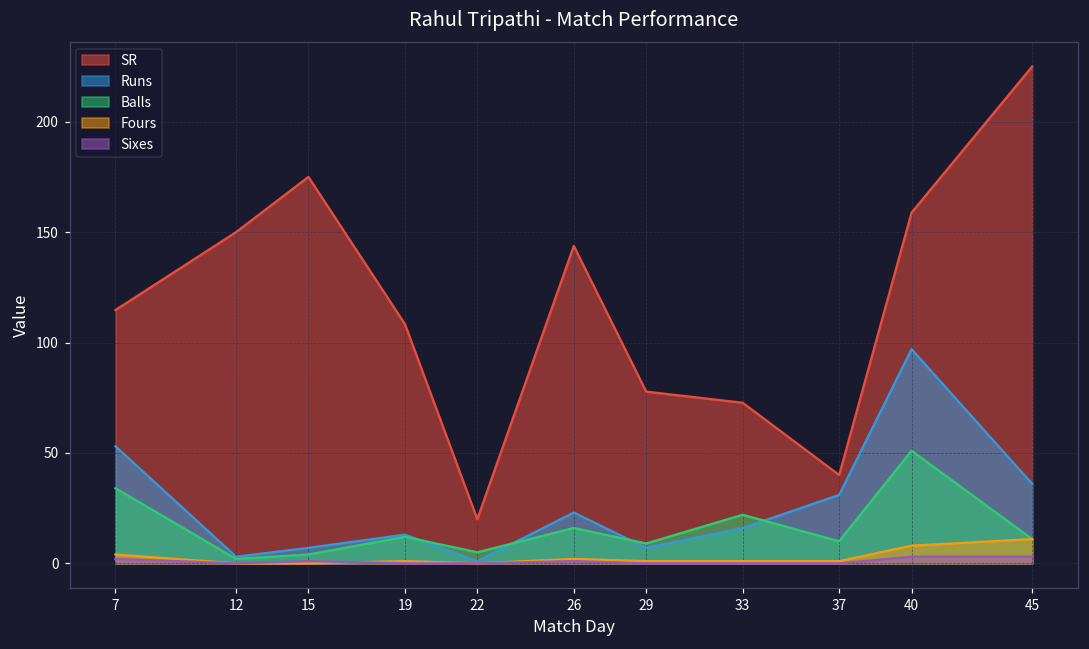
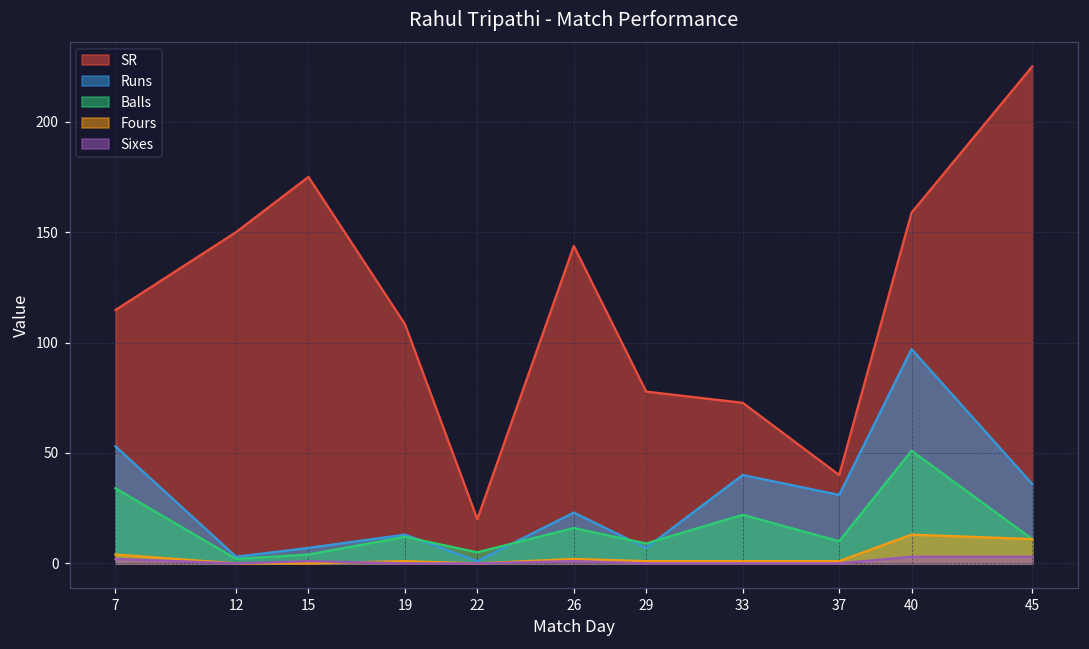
  {
    "SR": {
      "7": 115,
      "12": 150,
      "15": 175,
      "19": 108,
      "22": 20,
      "26": 144,
      "29": 78,
      "33": 73,
      "37": 40,
      "40": 159,
      "45": 225
    },
    "Runs": {
      "7": 53,
      "15": 7,
      "26": 23,
      "29": 7,
-     "33": 16,
+     "33": 40,
      "37": 31,
      "40": 97,
      "45": 36
    },
    "Balls": {
      "7": 34,
      "15": 4,
      "22": 5,
      "26": 16,
      "29": 9,
      "33": 22,
      "37": 10,
      "40": 51
    },
    "Fours": {
      "7": 4,
-     "40": 8
+     "40": 13
    },
    "Sixes": {
      "7": 2,
      "40": 3,
      "45": 3
    }
  }
